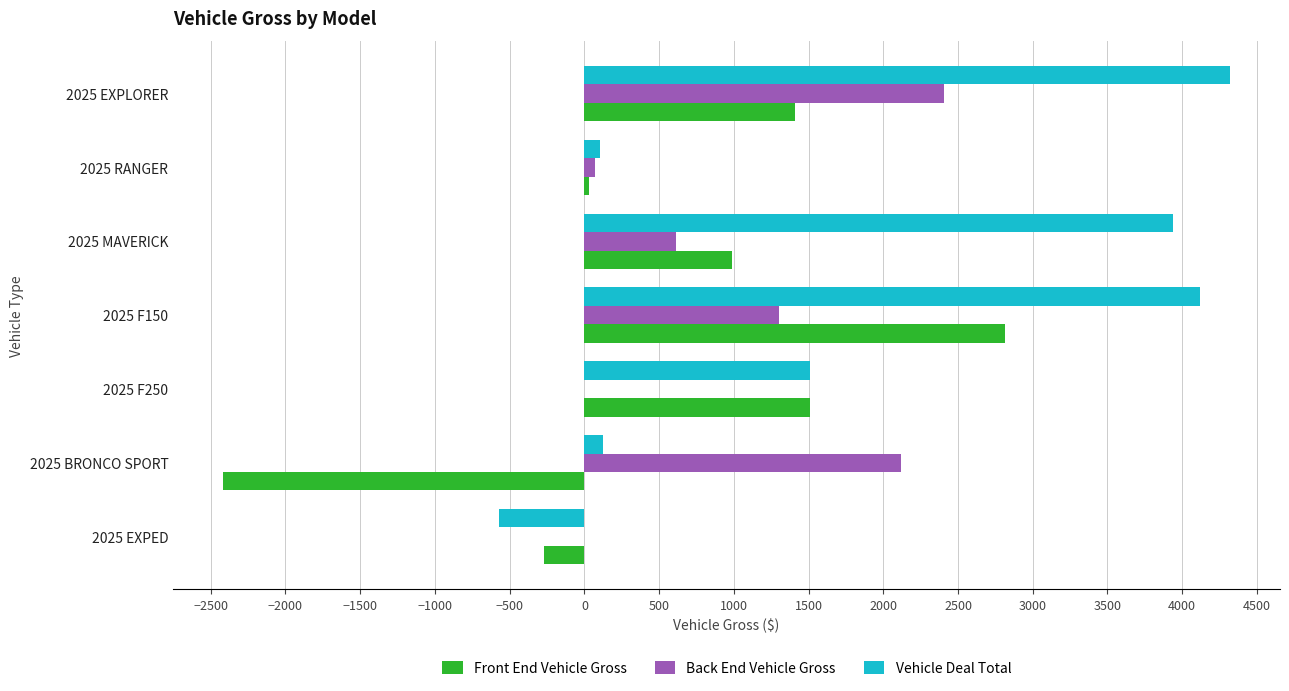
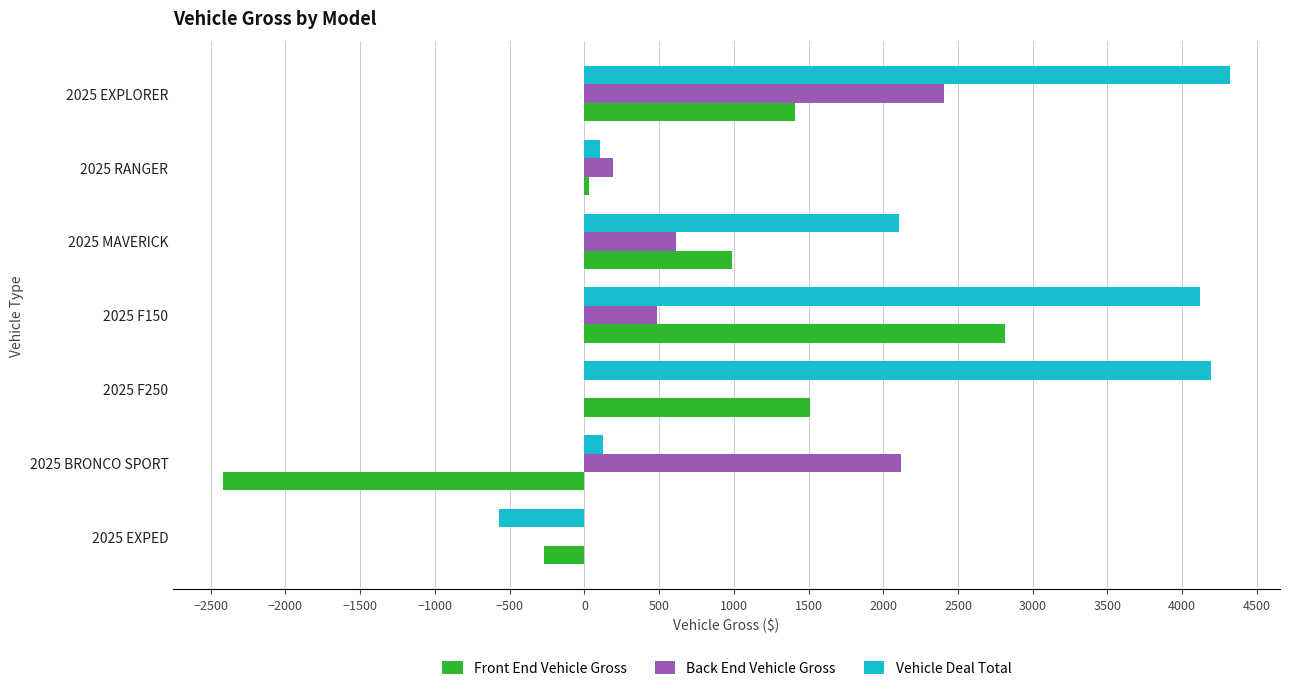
  {
    "Front End Vehicle Gross": {
      "2025 EXPLORER": 1410,
      "2025 RANGER": 30,
      "2025 MAVERICK": 990,
      "2025 F150": 2820,
      "2025 F250": 1510,
      "2025 BRONCO SPORT": -2420,
      "2025 EXPED": -270
    },
    "Back End Vehicle Gross": {
      "2025 EXPLORER": 2400,
-     "2025 RANGER": 70,
+     "2025 RANGER": 190,
      "2025 MAVERICK": 610,
-     "2025 F150": 1300,
+     "2025 F150": 490,
      "2025 F250": 0,
      "2025 BRONCO SPORT": 2120,
      "2025 EXPED": 0
    },
    "Vehicle Deal Total": {
      "2025 EXPLORER": 4320,
      "2025 RANGER": 100,
-     "2025 MAVERICK": 3940,
+     "2025 MAVERICK": 2110,
      "2025 F150": 4120,
-     "2025 F250": 1510,
+     "2025 F250": 4190,
      "2025 BRONCO SPORT": 120,
      "2025 EXPED": -570
    }
  }
